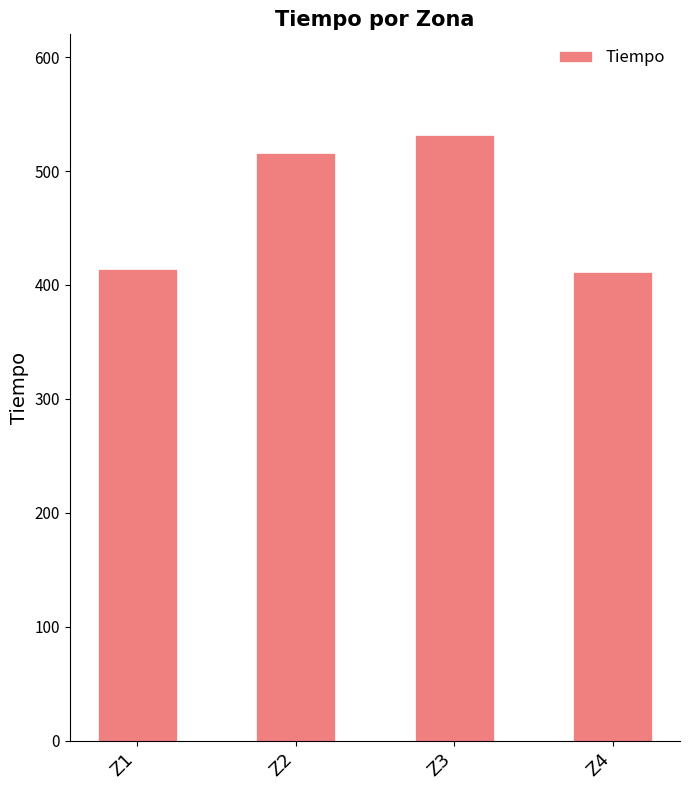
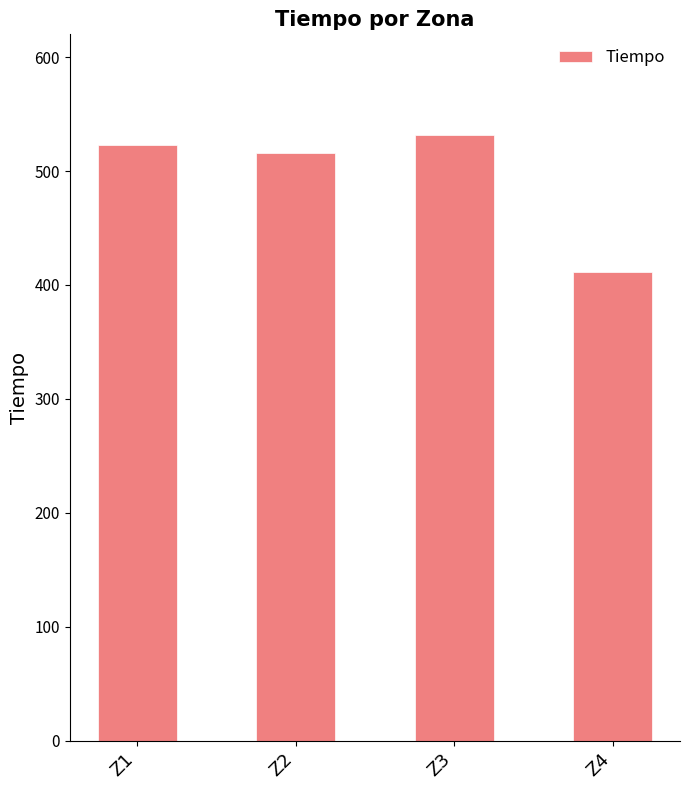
  {
-   "Z1": 414,
+   "Z1": 523,
    "Z2": 516,
    "Z3": 532,
    "Z4": 412
  }
